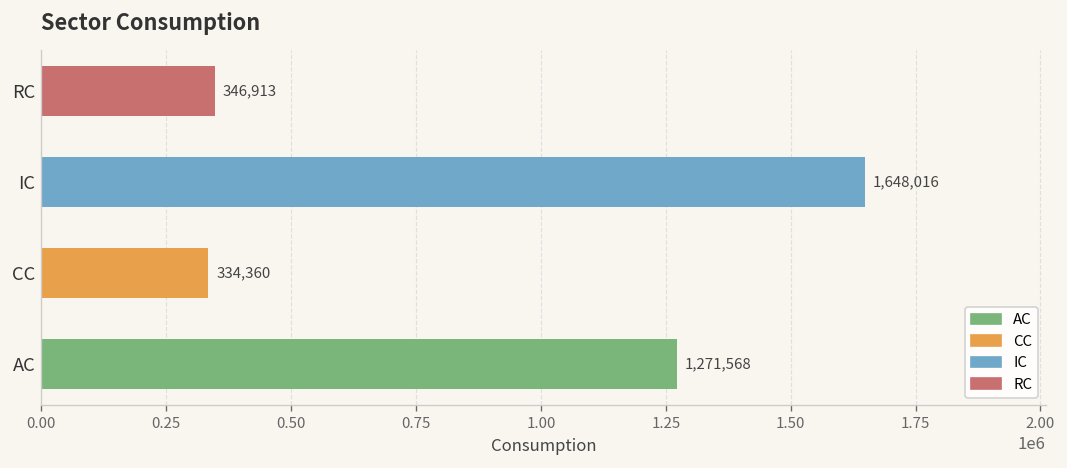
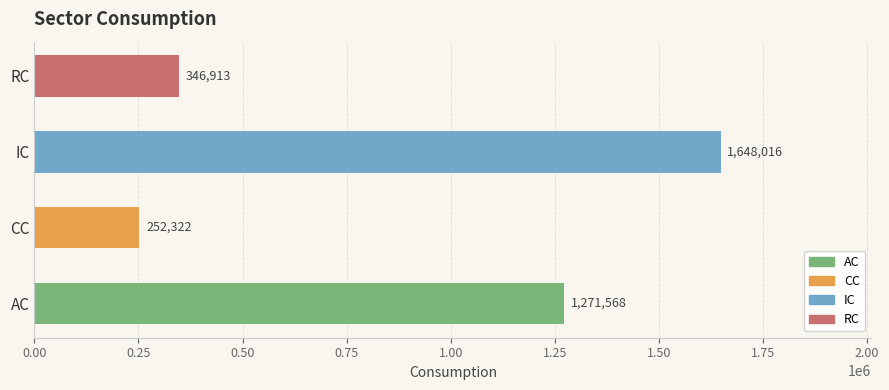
  {
    "RC": "346,913",
    "IC": "1,648,016",
-   "CC": "334,360",
+   "CC": "252,322",
    "AC": "1,271,568"
  }
